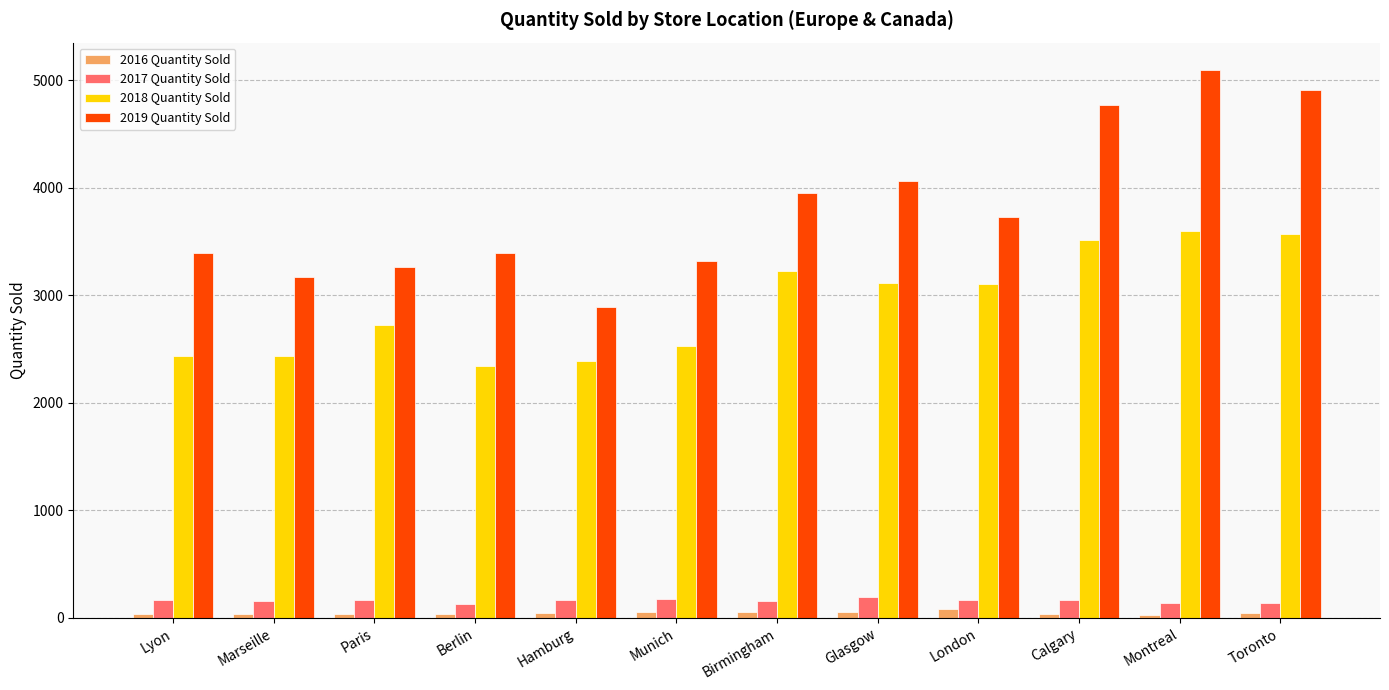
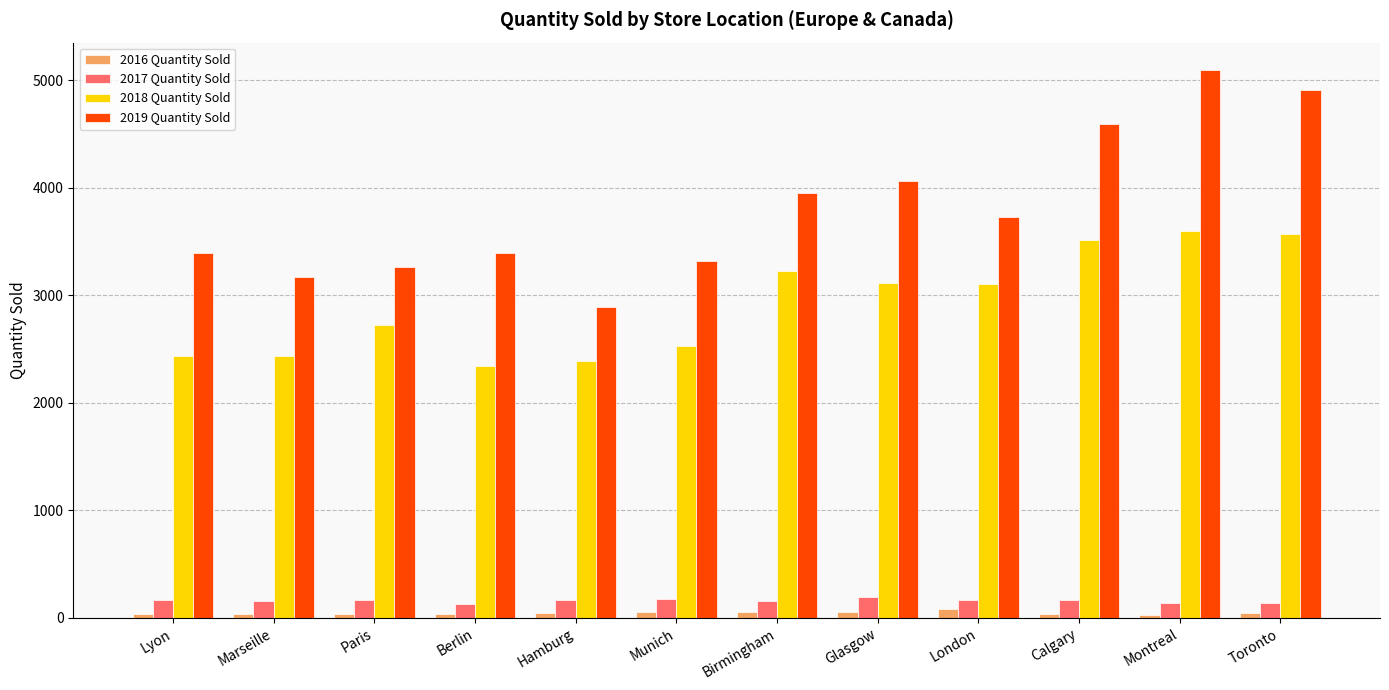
  {
    "2018 Quantity Sold": {
      "Lyon": 2440,
      "Marseille": 2440,
      "Paris": 2730,
      "Berlin": 2340,
      "Hamburg": 2390,
      "Munich": 2530,
      "Birmingham": 3230,
      "Glasgow": 3120,
      "London": 3100,
      "Calgary": 3520,
      "Montreal": 3600,
      "Toronto": 3570
    },
    "2019 Quantity Sold": {
      "Lyon": 3390,
      "Marseille": 3170,
      "Paris": 3270,
      "Berlin": 3400,
      "Hamburg": 2900,
      "Munich": 3320,
      "Birmingham": 3960,
      "Glasgow": 4060,
      "London": 3730,
-     "Calgary": 4770,
+     "Calgary": 4590,
      "Montreal": 5100,
      "Toronto": 4910
    }
  }
